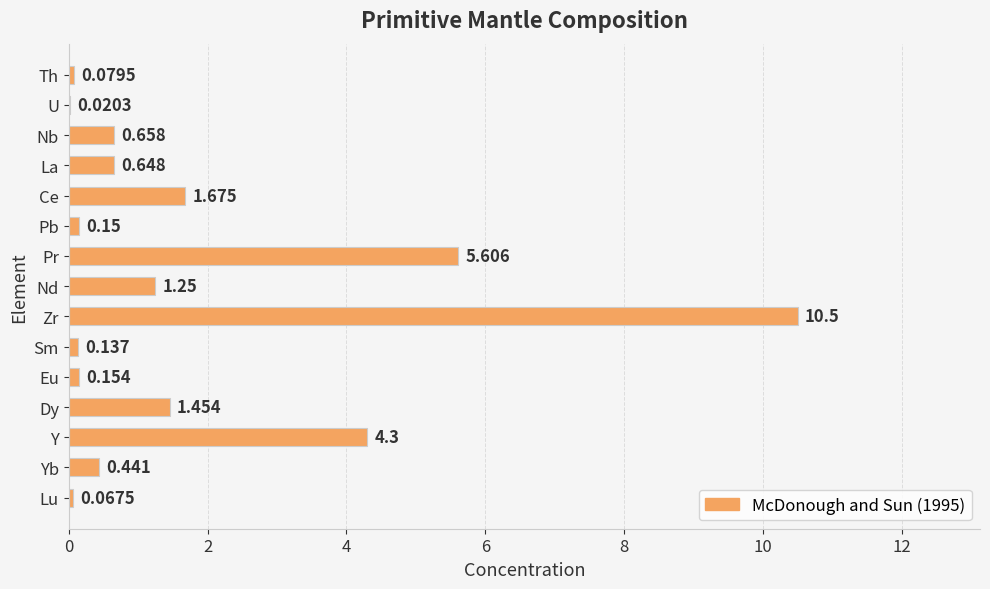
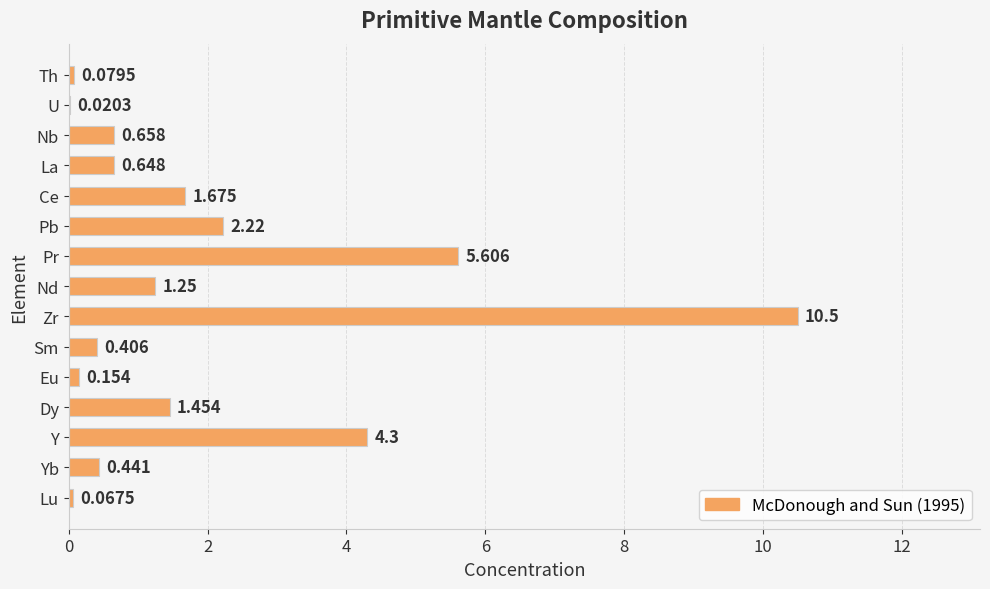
  {
    "Th": 0.0795,
    "U": 0.0203,
    "Nb": 0.658,
    "La": 0.648,
    "Ce": 1.675,
-   "Pb": 0.15,
+   "Pb": 2.22,
    "Pr": 5.606,
    "Nd": 1.25,
    "Zr": 10.5,
-   "Sm": 0.137,
+   "Sm": 0.406,
    "Eu": 0.154,
    "Dy": 1.454,
    "Y": 4.3,
    "Yb": 0.441,
    "Lu": 0.0675
  }
